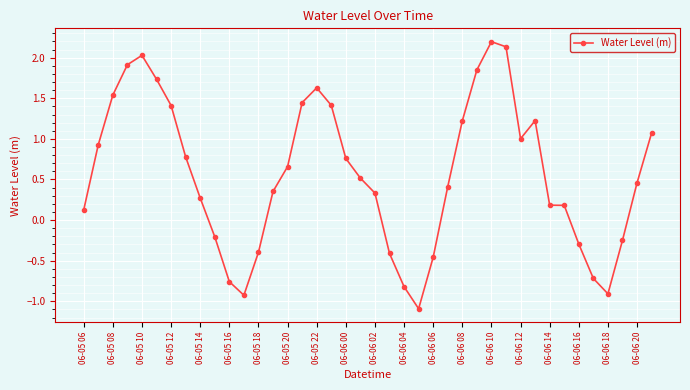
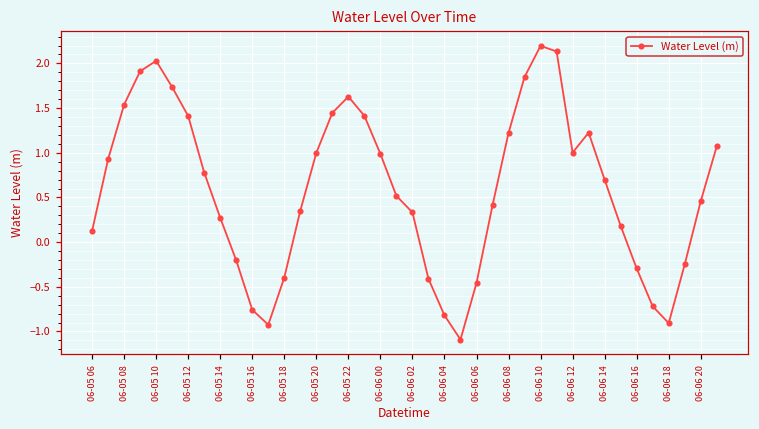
  {
    "06-05 06": 0.1,
    "06-05 08": 1.5,
    "06-05 10": 2.0,
    "06-05 12": 1.4,
    "06-05 14": 0.3,
    "06-05 16": -0.8,
    "06-05 18": -0.4,
-   "06-05 20": 0.7,
+   "06-05 20": 1.0,
    "06-05 22": 1.6,
-   "06-06 00": 0.8,
+   "06-06 00": 1.0,
    "06-06 02": 0.3,
    "06-06 04": -0.8,
    "06-06 06": -0.5,
    "06-06 08": 1.2,
    "06-06 10": 2.2,
    "06-06 12": 1.0,
-   "06-06 14": 0.2,
+   "06-06 14": 0.7,
    "06-06 16": -0.3,
    "06-06 18": -0.9,
    "06-06 20": 0.5
  }
